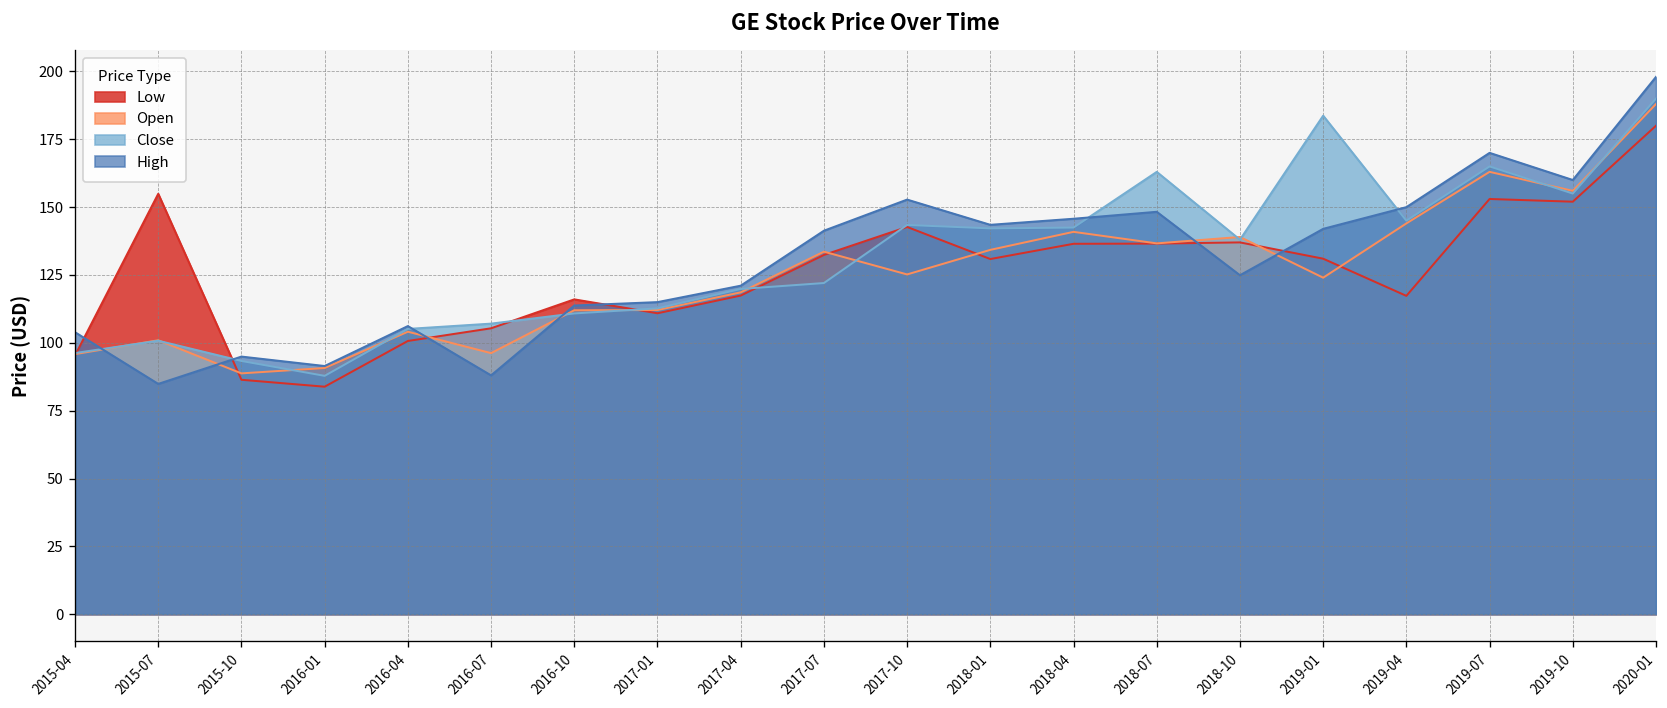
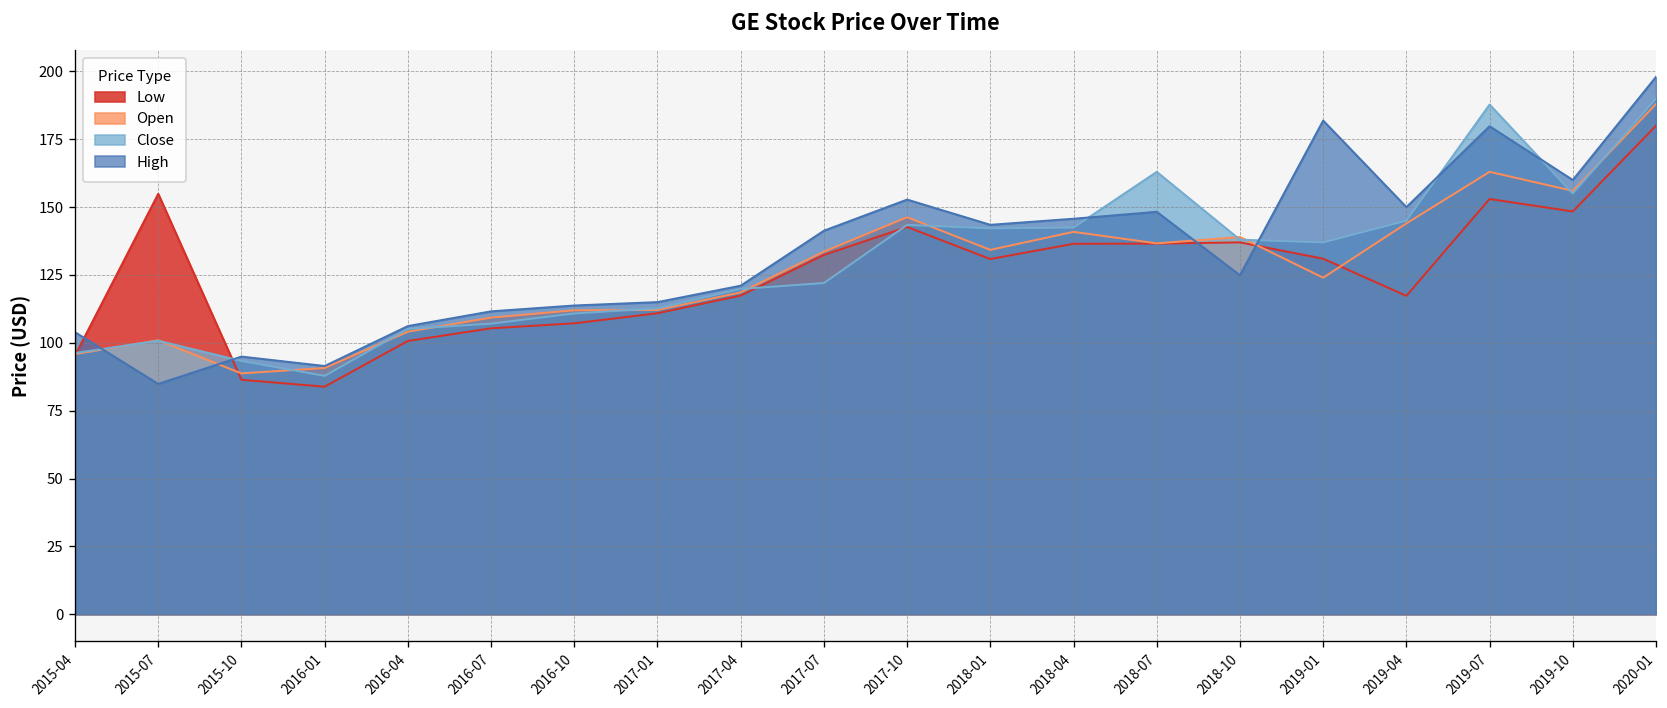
  {
    "Low": {
      "2015-07": 155,
      "2015-10": 86,
      "2016-01": 84,
      "2016-04": 101,
      "2016-07": 105,
-     "2016-10": 116,
+     "2016-10": 107,
      "2017-01": 111,
      "2017-04": 117,
      "2017-07": 132,
      "2018-01": 131,
      "2018-04": 136,
      "2019-01": 131,
      "2019-04": 117,
      "2019-07": 153,
-     "2019-10": 152,
+     "2019-10": 148,
      "2020-01": 180
    },
    "Open": {
      "2015-10": 89,
-     "2016-07": 96,
+     "2016-07": 109,
      "2016-10": 112,
      "2017-04": 119,
      "2017-07": 134,
-     "2017-10": 125,
+     "2017-10": 146,
      "2018-01": 134,
      "2018-04": 141,
      "2019-01": 124,
      "2019-07": 163,
      "2020-01": 188
    },
    "Close": {
      "2015-10": 93,
      "2016-01": 88,
      "2016-07": 107,
      "2016-10": 111,
      "2017-04": 120,
      "2017-07": 122,
      "2018-01": 142,
      "2018-04": 142,
      "2018-07": 163,
-     "2019-01": 184,
-     "2019-07": 165,
+     "2019-01": 137,
+     "2019-07": 188,
      "2020-01": 190
    },
    "High": {
      "2015-04": 104,
      "2015-07": 85,
      "2015-10": 95,
-     "2016-07": 88,
+     "2016-07": 112,
      "2016-10": 114,
      "2017-01": 115,
      "2017-04": 121,
      "2017-07": 141,
      "2017-10": 153,
      "2018-01": 143,
      "2018-04": 146,
      "2018-07": 148,
      "2018-10": 125,
-     "2019-01": 142,
+     "2019-01": 182,
      "2019-04": 150,
-     "2019-07": 170,
+     "2019-07": 180,
      "2019-10": 160,
      "2020-01": 198
    }
  }
